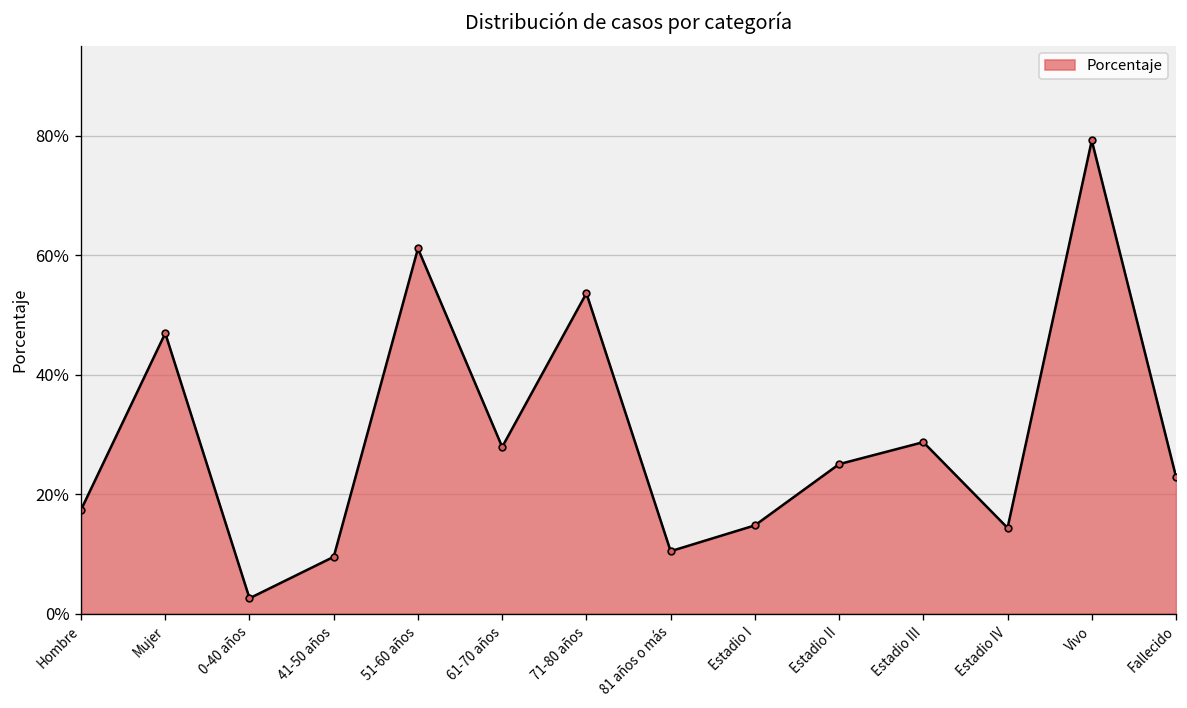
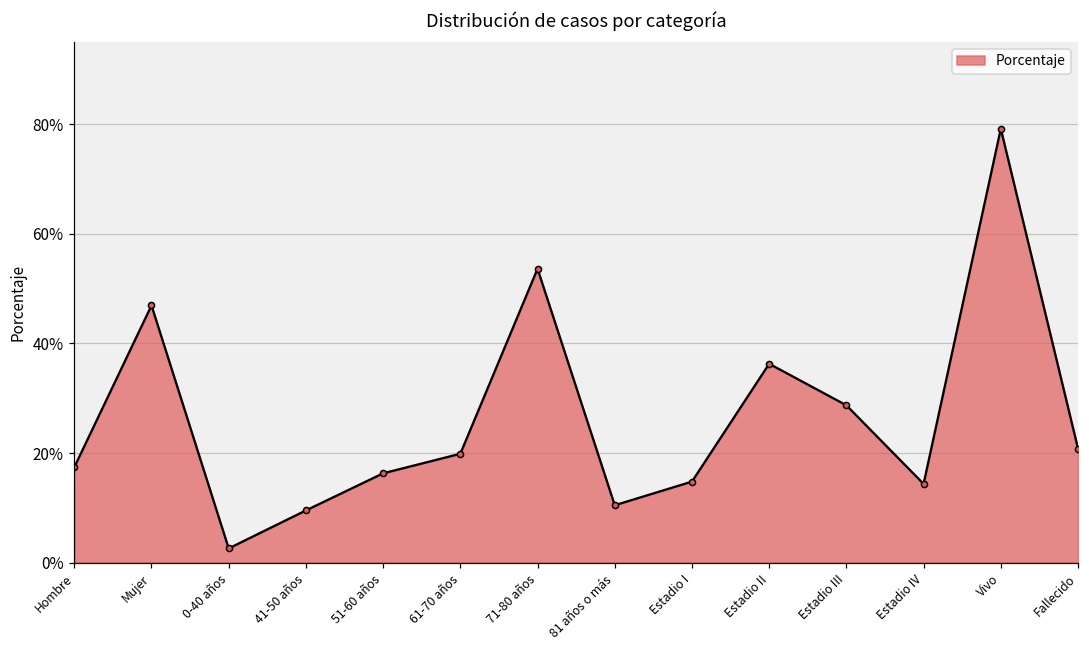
  {
    "Hombre": "17%",
    "Mujer": "47%",
    "0-40 años": "3%",
    "41-50 años": "10%",
-   "51-60 años": "61%",
-   "61-70 años": "28%",
+   "51-60 años": "16%",
+   "61-70 años": "20%",
    "71-80 años": "54%",
    "81 años o más": "10%",
    "Estadio I": "15%",
-   "Estadio II": "25%",
+   "Estadio II": "36%",
    "Estadio III": "29%",
    "Estadio IV": "14%",
    "Vivo": "79%",
-   "Fallecido": "23%"
+   "Fallecido": "21%"
  }
